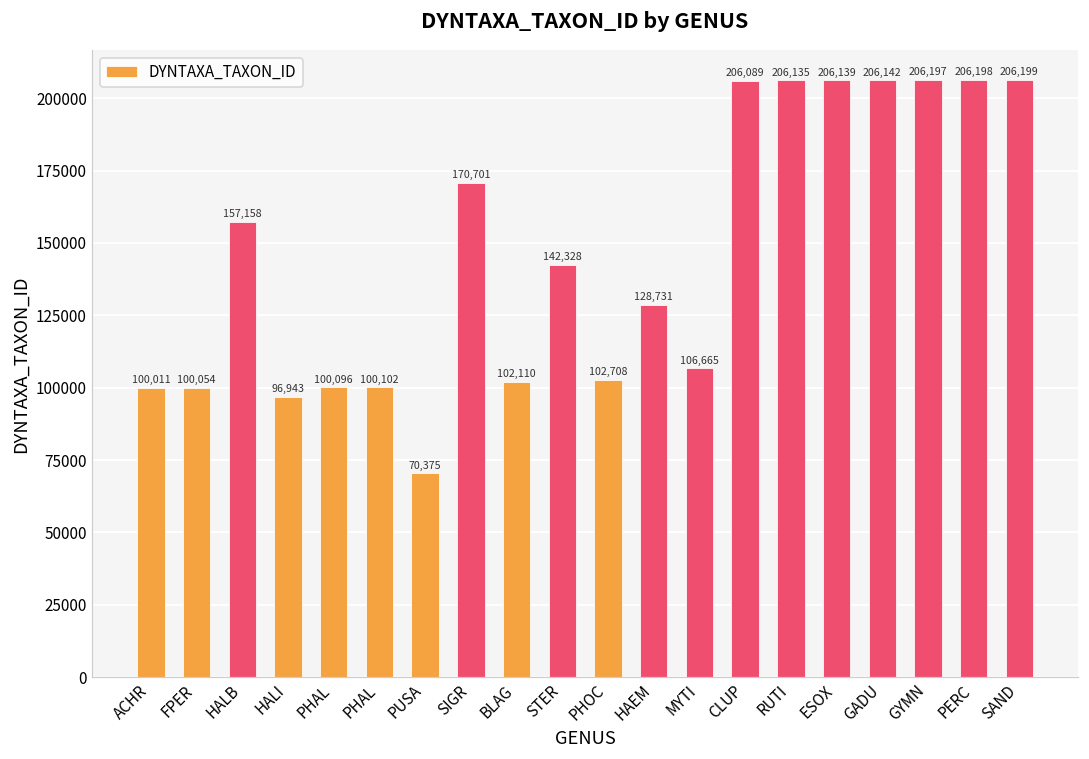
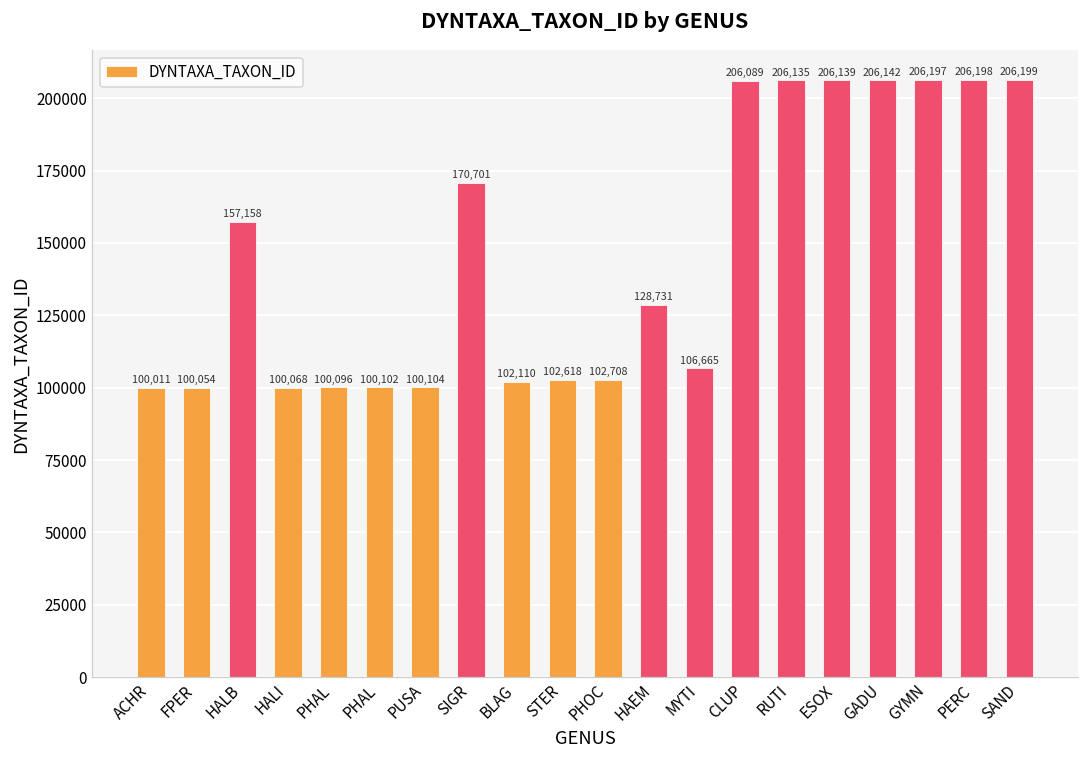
  {
    "ACHR": "100,011",
    "FPER": "100,054",
    "HALB": "157,158",
-   "HALI": "96,943",
-   "PUSA": "70,375",
+   "HALI": "100,068",
+   "PUSA": "100,104",
    "SIGR": "170,701",
    "BLAG": "102,110",
-   "STER": "142,328",
+   "STER": "102,618",
    "PHOC": "102,708",
    "HAEM": "128,731",
    "MYTI": "106,665",
    "CLUP": "206,089",
    "RUTI": "206,135",
    "ESOX": "206,139",
    "GADU": "206,142",
    "GYMN": "206,197",
    "PERC": "206,198",
    "SAND": "206,199"
  }
